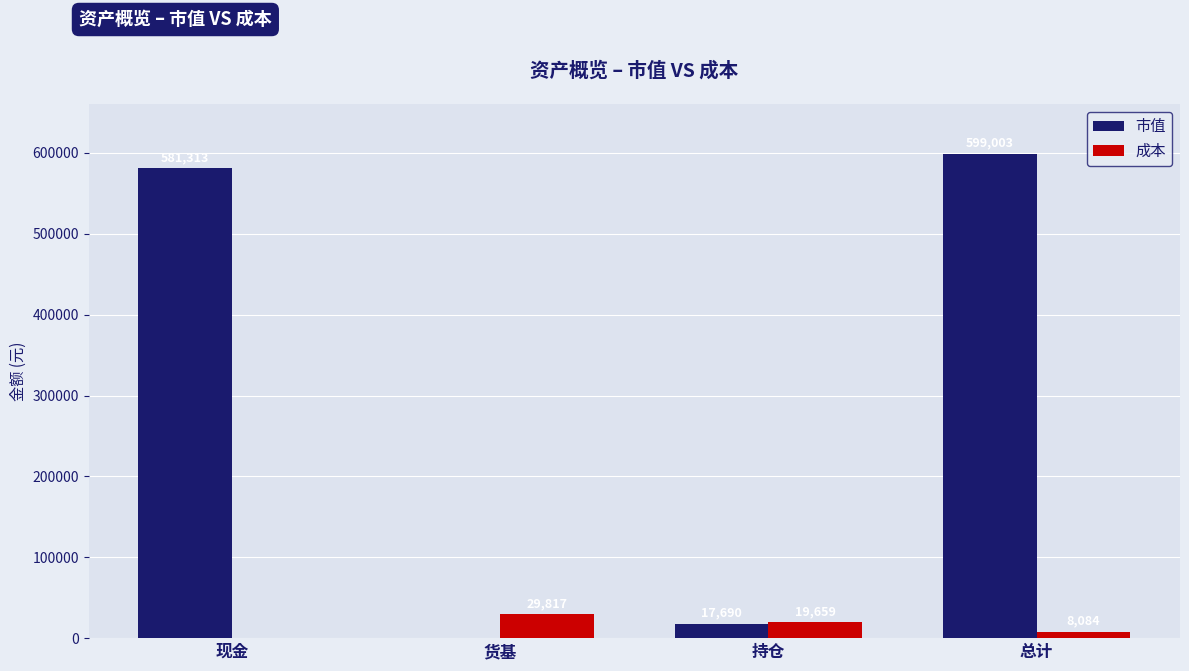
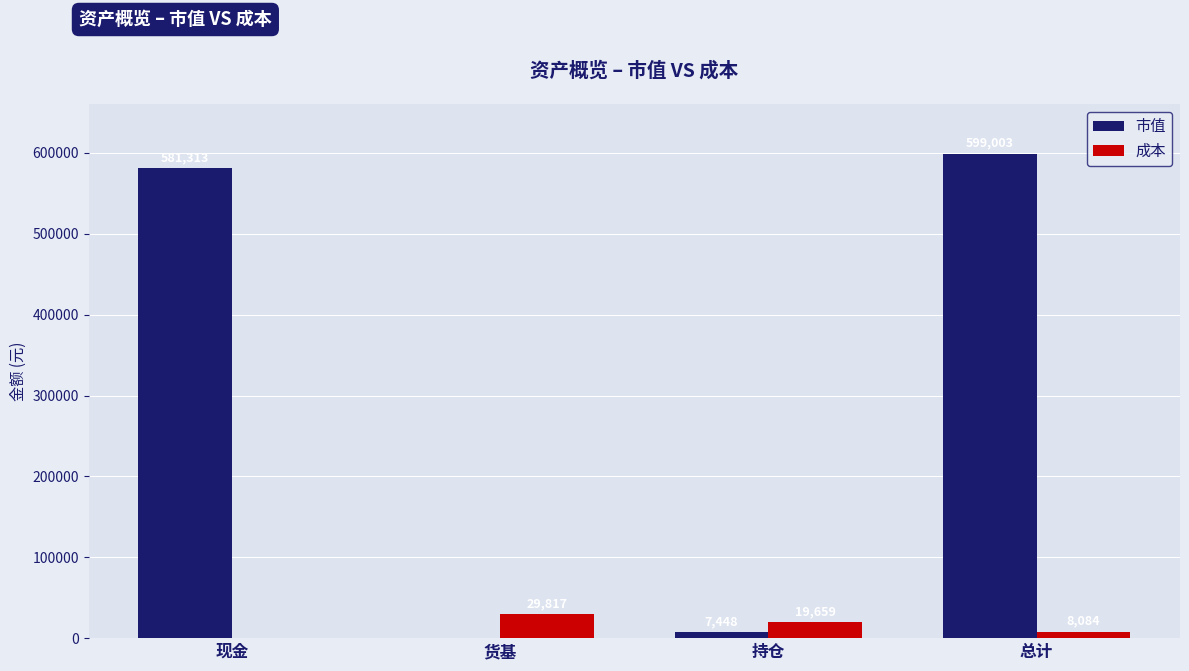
  {
    "市值": {
      "现金": 580000,
      "货基": 0,
-     "持仓": 20000,
+     "持仓": 10000,
      "总计": 600000
    },
    "成本": {
      "现金": 0,
      "货基": 30000,
      "持仓": 20000,
      "总计": 10000
    }
  }
